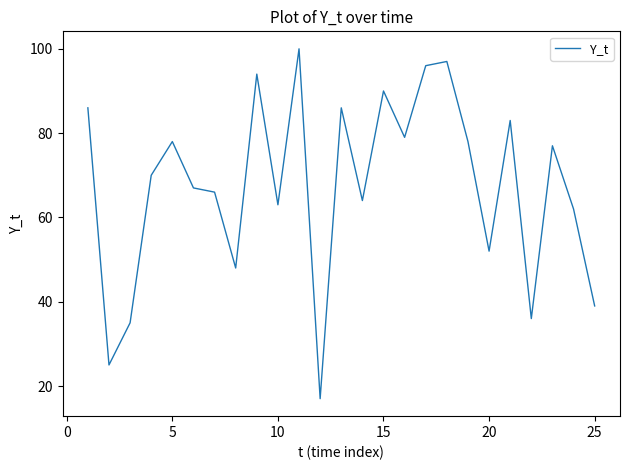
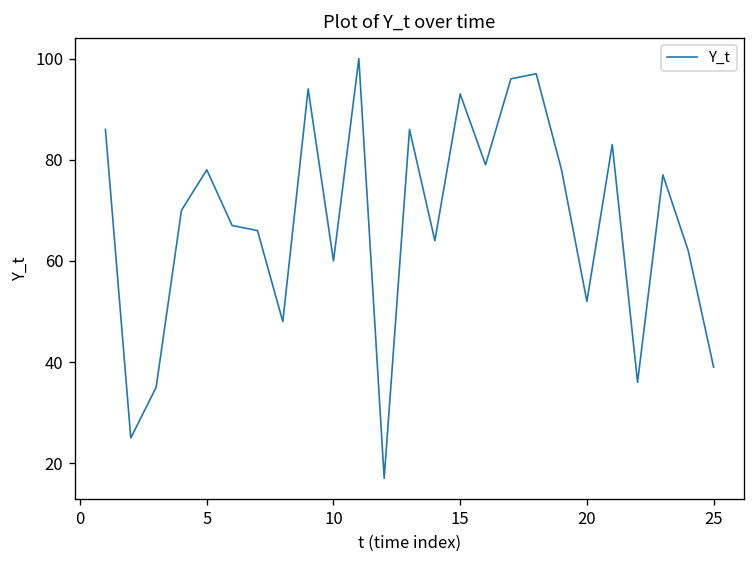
  {
    "5": 78,
-   "10": 63,
-   "15": 90,
+   "10": 60,
+   "15": 93,
    "20": 52,
    "25": 39
  }
